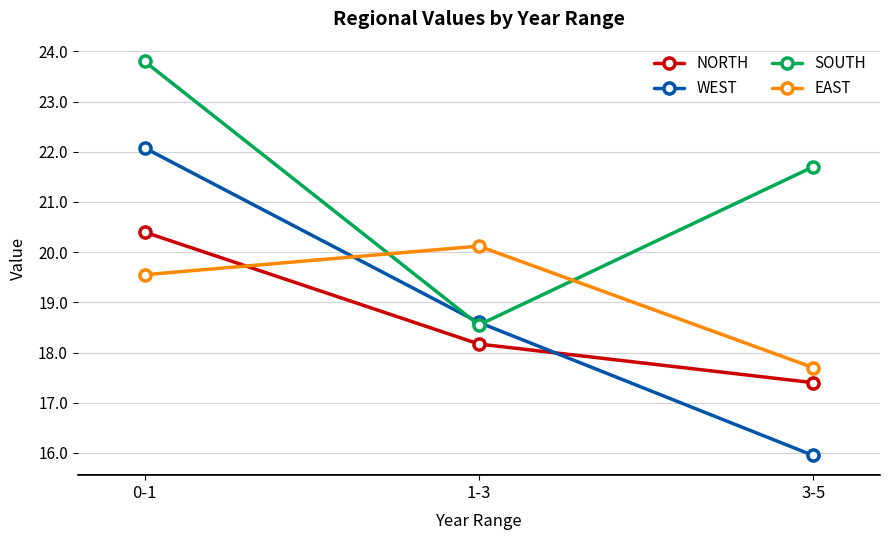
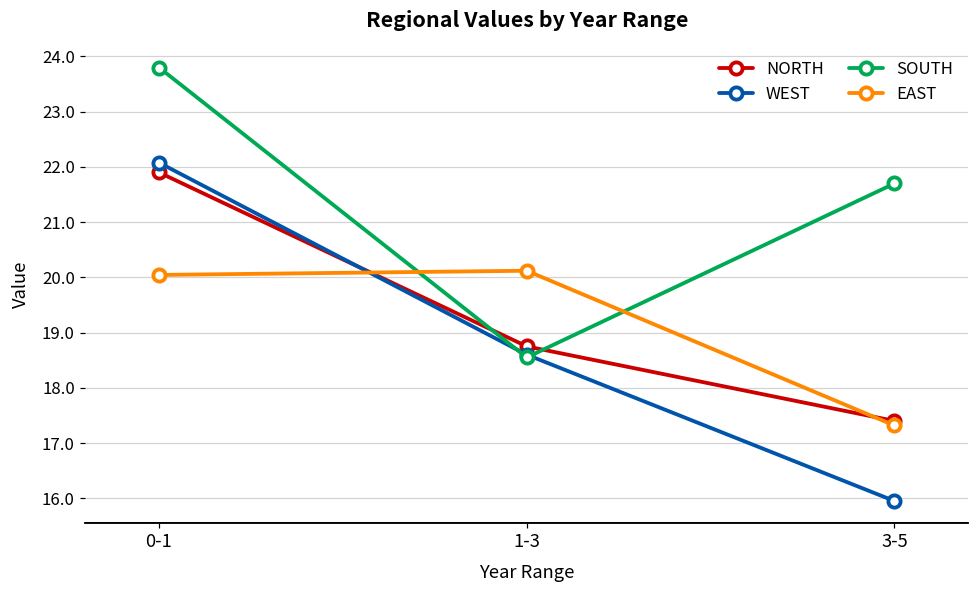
  {
    "NORTH": {
-     "0-1": 20.4,
-     "1-3": 18.2,
+     "0-1": 21.9,
+     "1-3": 18.8,
      "3-5": 17.4
    },
    "WEST": {
      "0-1": 22.1,
      "3-5": 16.0
    },
    "SOUTH": {
      "0-1": 23.8,
      "3-5": 21.7
    },
    "EAST": {
-     "0-1": 19.5,
+     "0-1": 20.0,
      "1-3": 20.1,
-     "3-5": 17.7
+     "3-5": 17.3
    }
  }
